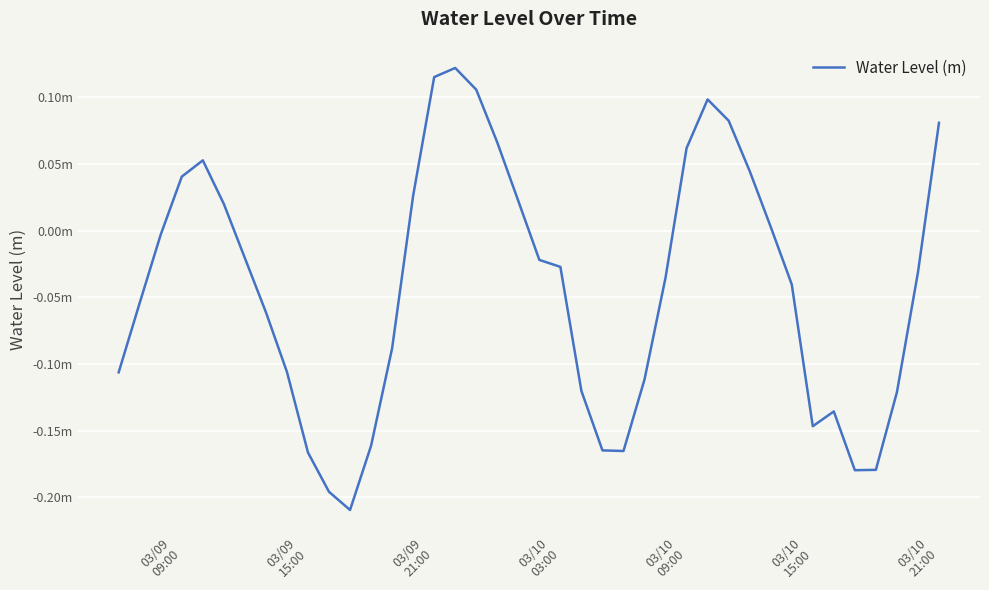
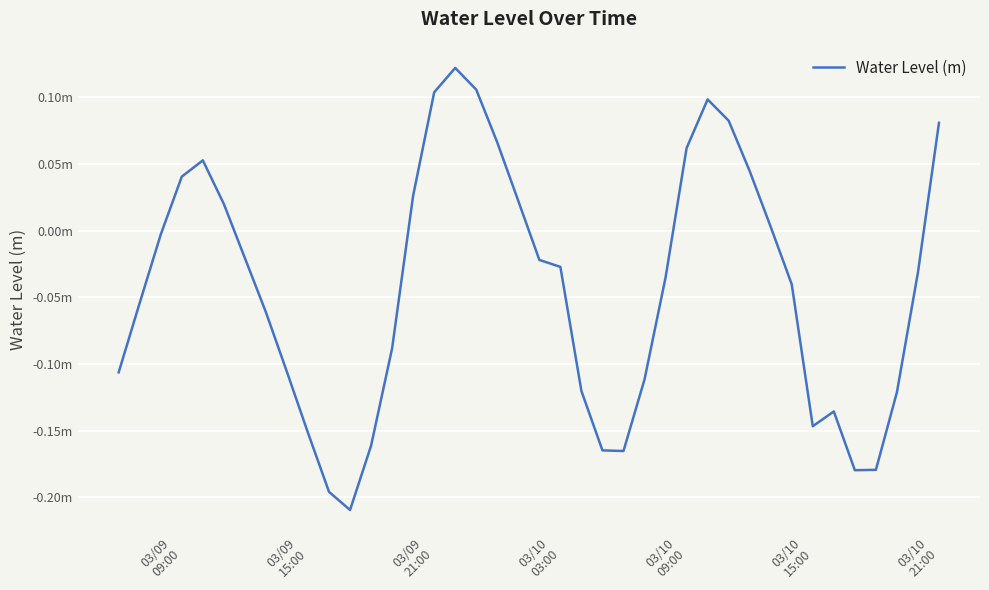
  {
    "03/09 09:00": "0.040m",
-   "03/09 15:00": "-0.166m",
-   "03/09 21:00": "0.115m",
+   "03/09 15:00": "-0.152m",
+   "03/09 21:00": "0.104m",
    "03/10 03:00": "-0.027m",
    "03/10 09:00": "0.062m",
    "03/10 15:00": "-0.147m",
    "03/10 21:00": "0.081m"
  }
